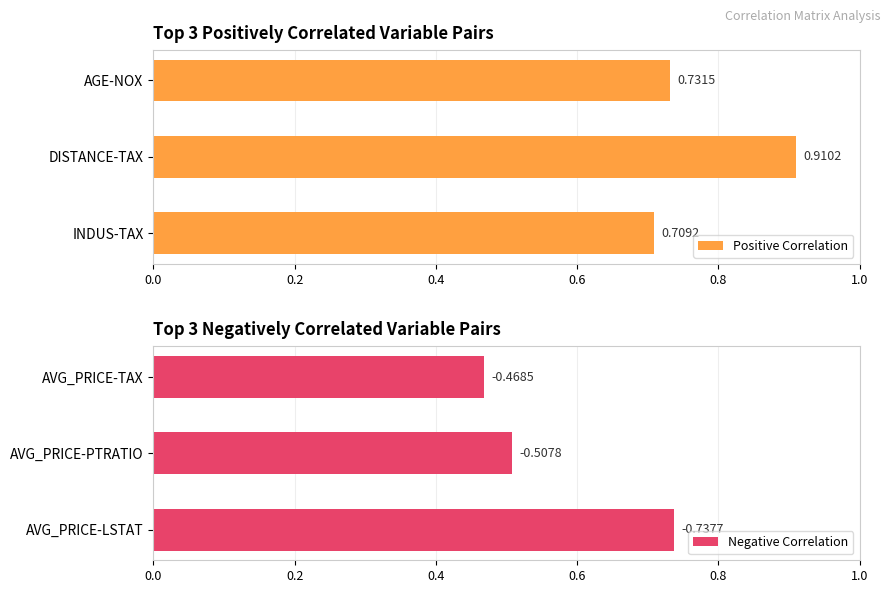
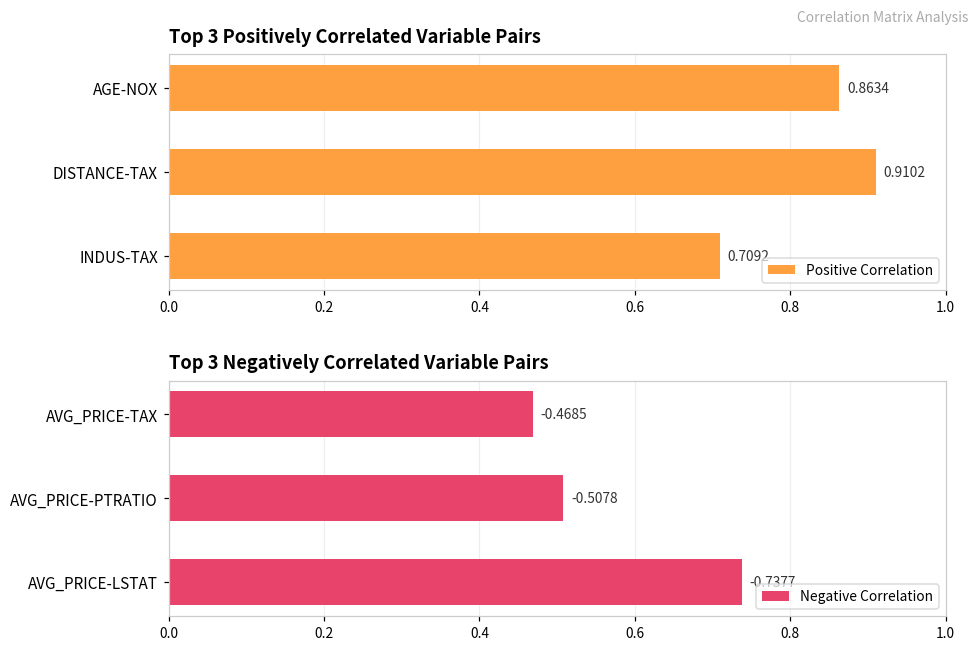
  {
    "Top 3 Positively Correlated Variable Pairs": {
-     "AGE-NOX": 0.7315,
+     "AGE-NOX": 0.8634,
      "DISTANCE-TAX": 0.9102
    }
  }
